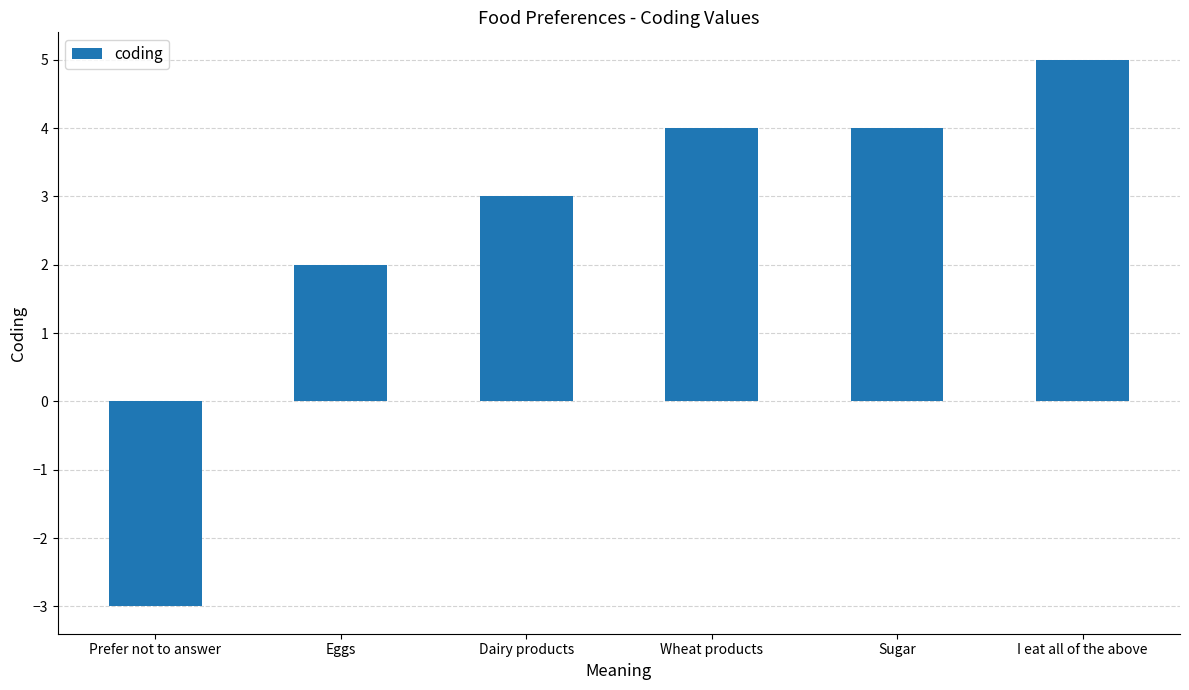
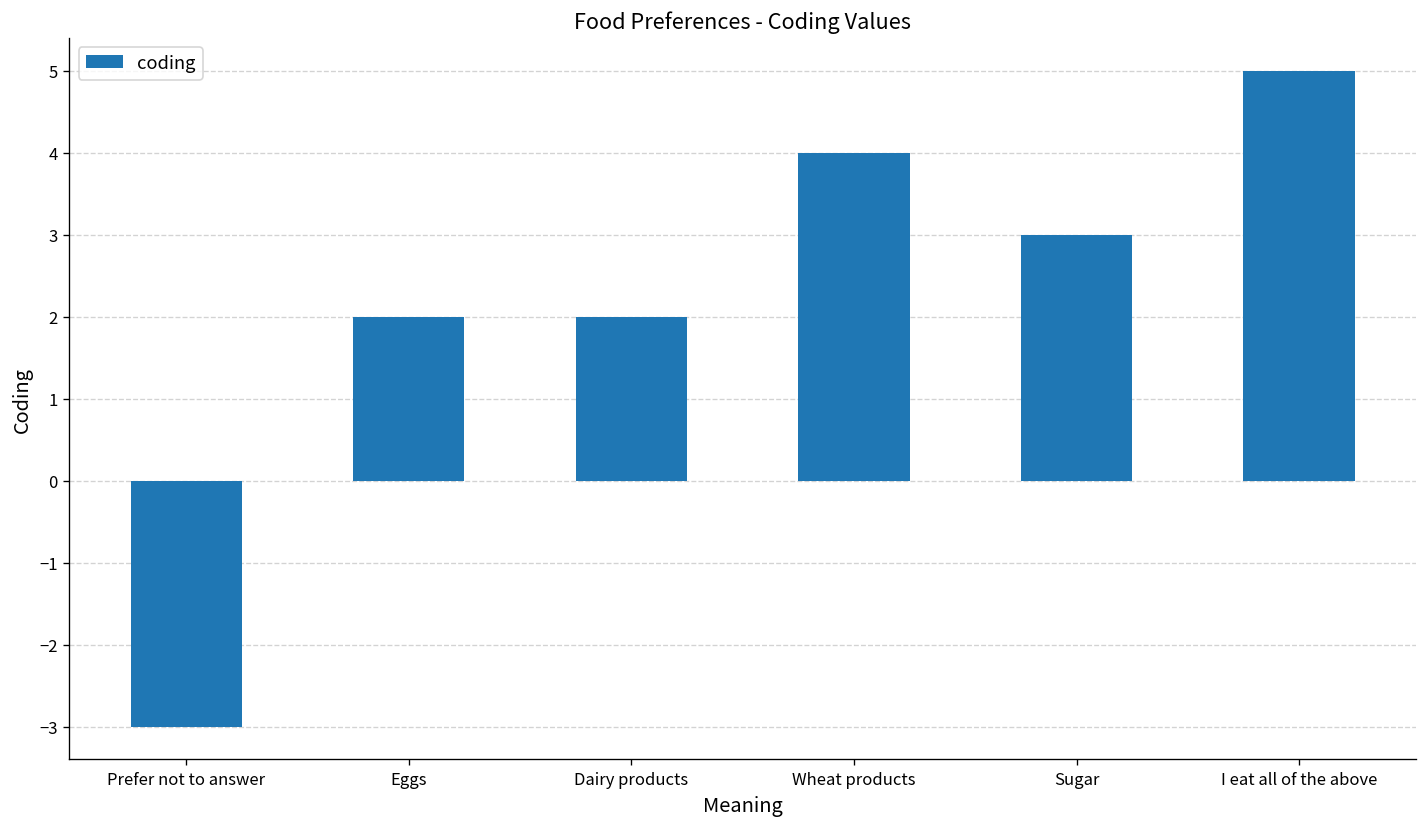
  {
    "Prefer not to answer": -3,
    "Eggs": 2,
-   "Dairy products": 3,
+   "Dairy products": 2,
    "Wheat products": 4,
-   "Sugar": 4,
+   "Sugar": 3,
    "I eat all of the above": 5
  }
